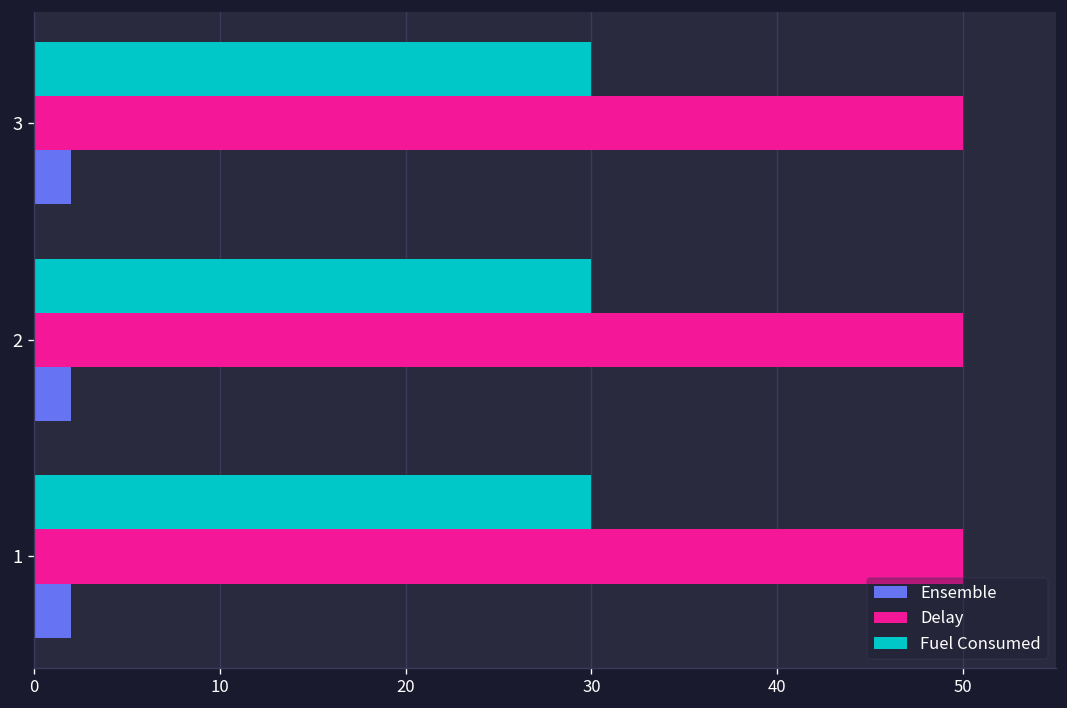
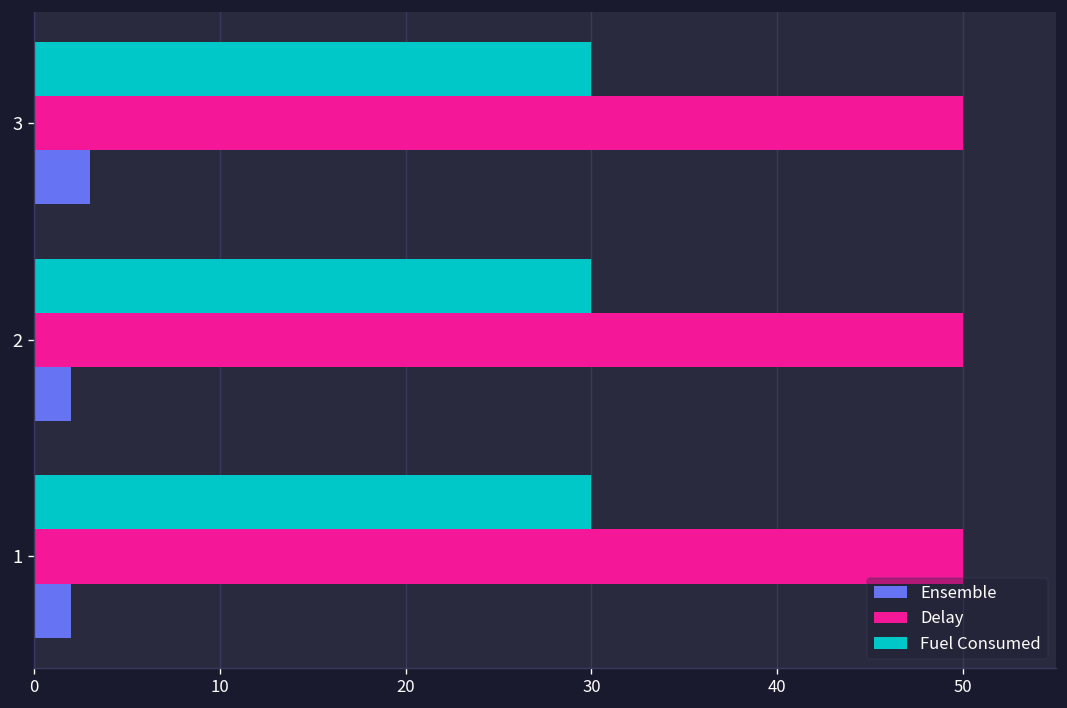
  {
    "Ensemble": {
-     "3": 2,
+     "3": 3,
      "2": 2,
      "1": 2
    },
    "Delay": {
      "3": 50,
      "2": 50,
      "1": 50
    },
    "Fuel Consumed": {
      "3": 30,
      "2": 30,
      "1": 30
    }
  }
